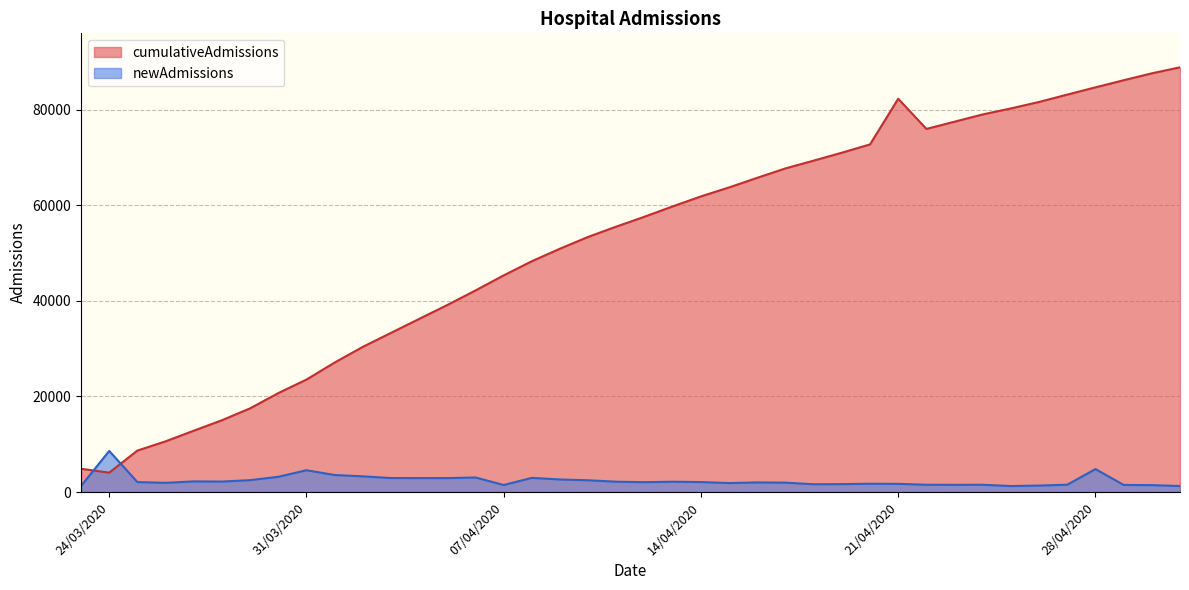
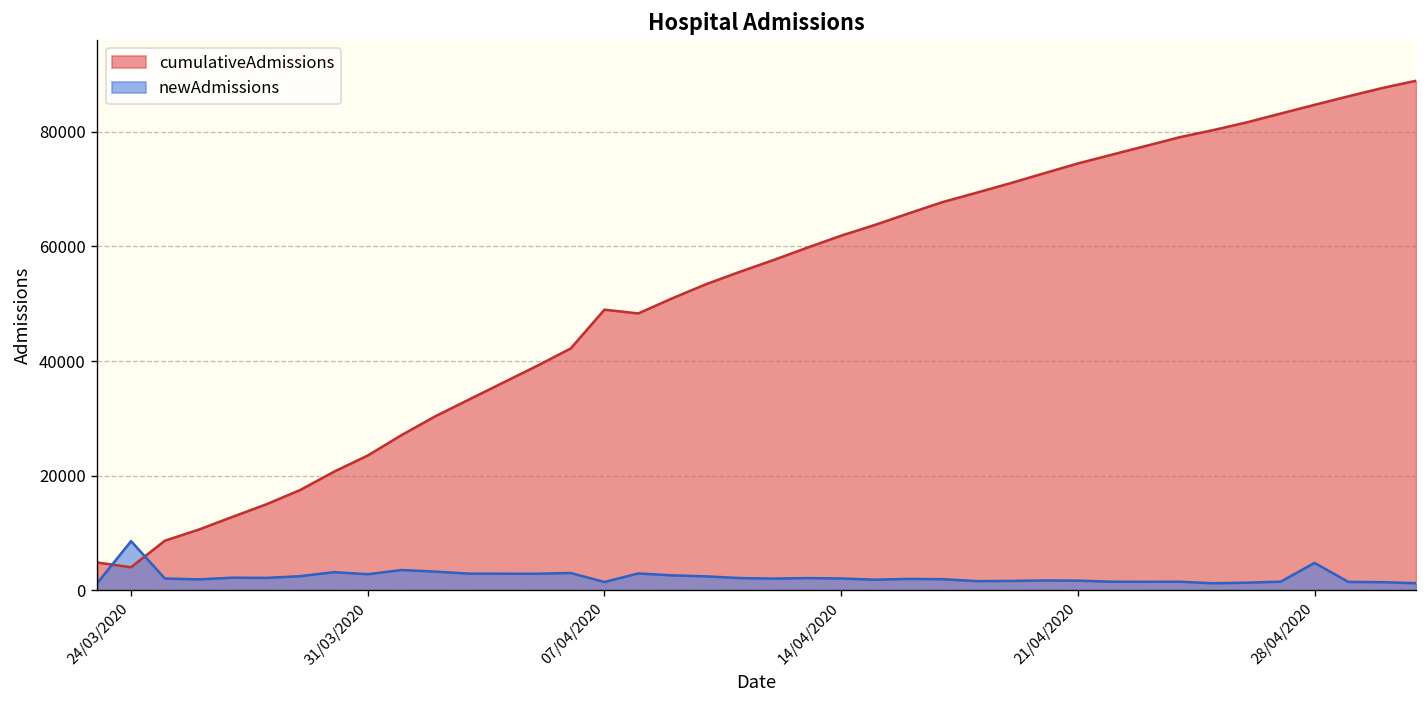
  {
    "cumulativeAdmissions": {
      "24/03/2020": 4000,
      "31/03/2020": 24000,
-     "07/04/2020": 45000,
+     "07/04/2020": 49000,
      "14/04/2020": 62000,
-     "21/04/2020": 82000,
+     "21/04/2020": 74000,
      "28/04/2020": 85000
    },
    "newAdmissions": {
      "24/03/2020": 9000,
-     "31/03/2020": 5000,
+     "31/03/2020": 3000,
      "07/04/2020": 1000,
      "14/04/2020": 2000,
      "21/04/2020": 2000,
      "28/04/2020": 5000
    }
  }
